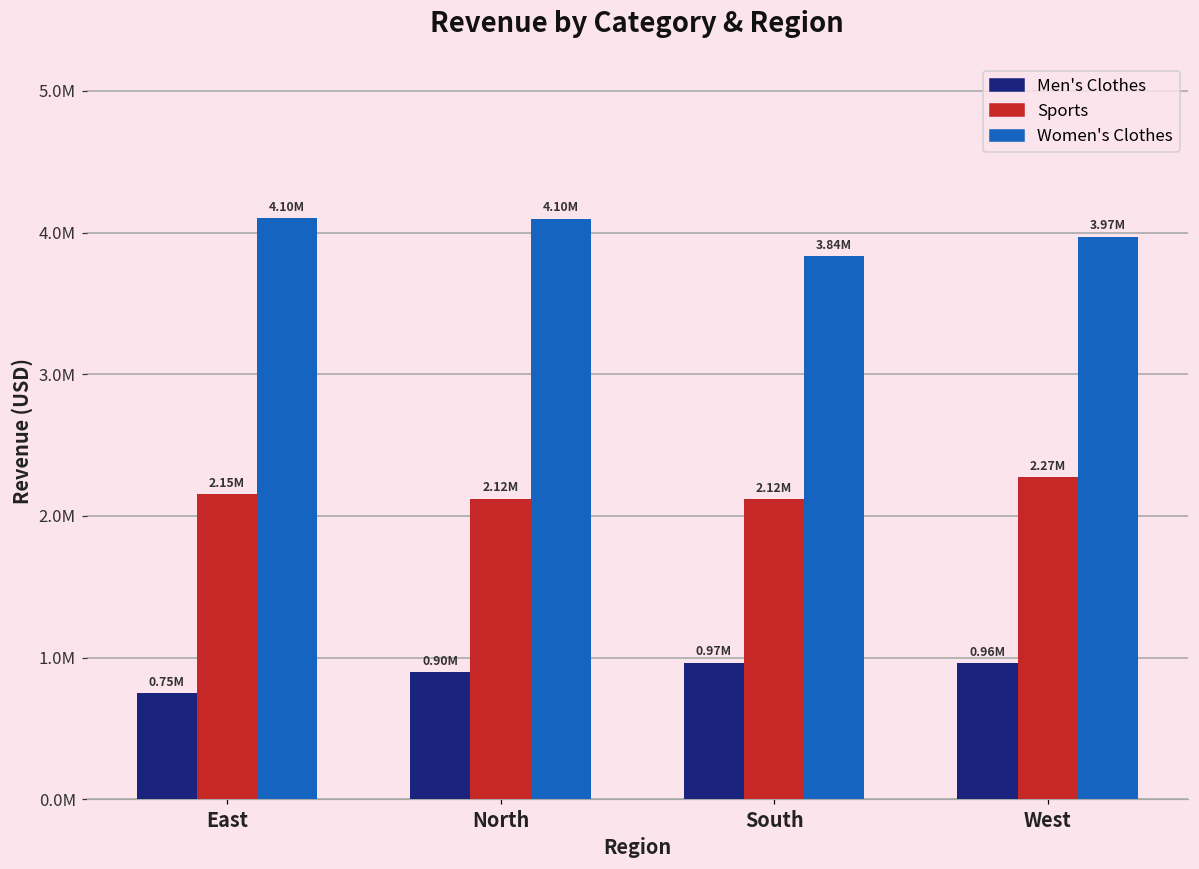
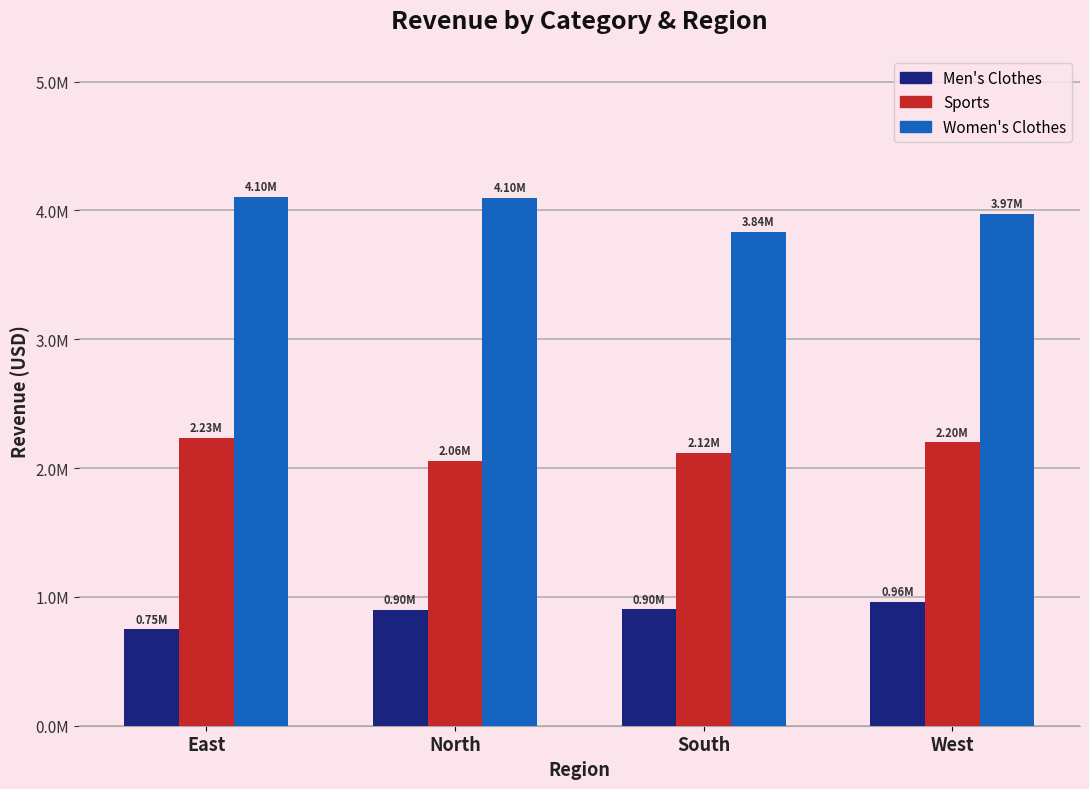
  {
    "Men's Clothes": {
      "East": "0.75M",
      "North": "0.90M",
-     "South": "0.97M",
+     "South": "0.90M",
      "West": "0.96M"
    },
    "Sports": {
-     "East": "2.15M",
-     "North": "2.12M",
+     "East": "2.23M",
+     "North": "2.06M",
      "South": "2.12M",
-     "West": "2.27M"
+     "West": "2.20M"
    },
    "Women's Clothes": {
      "East": "4.10M",
      "North": "4.10M",
      "South": "3.84M",
      "West": "3.97M"
    }
  }
